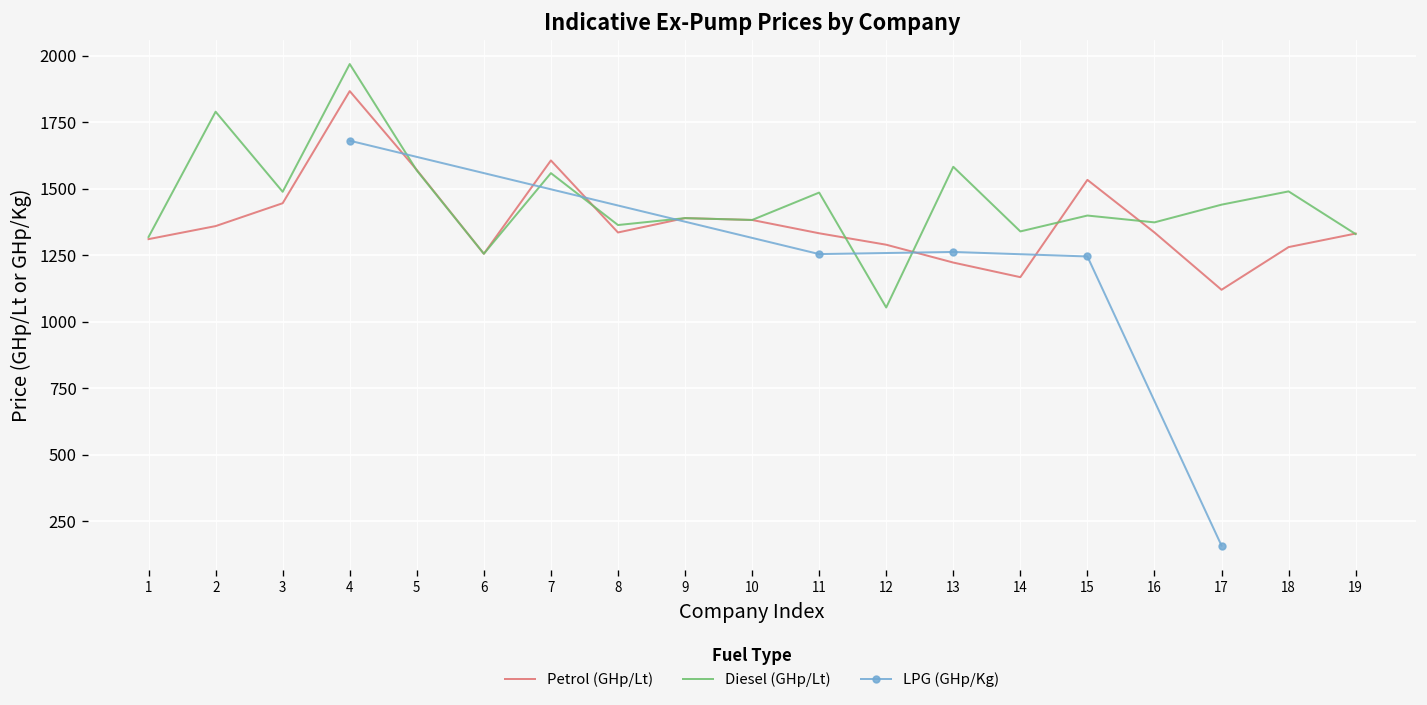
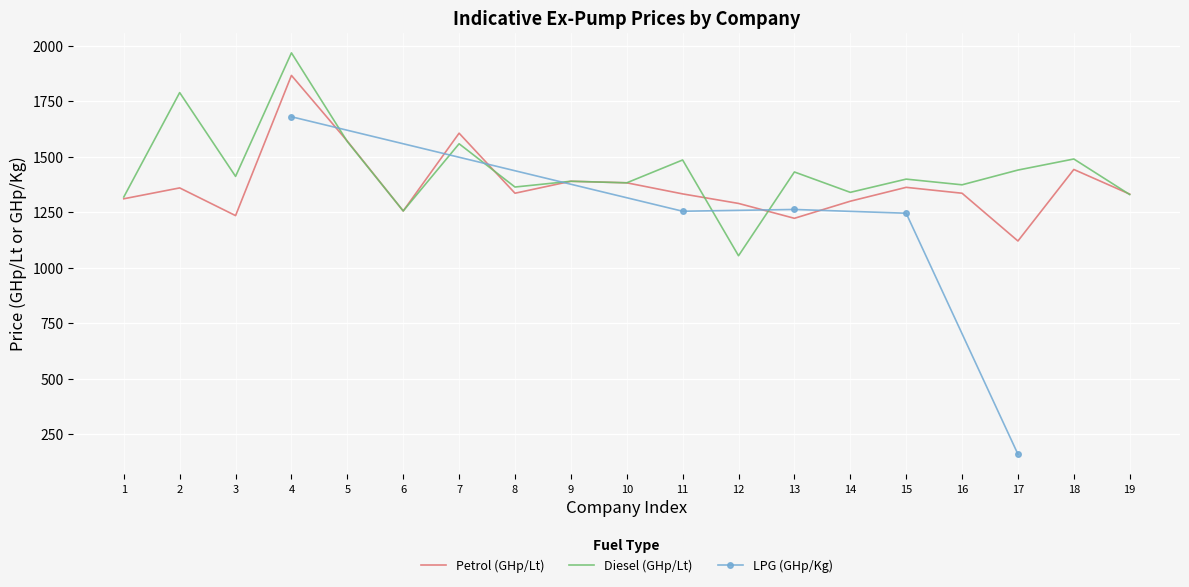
  {
    "Petrol (GHp/Lt)": {
      "2": 1360,
-     "3": 1450,
+     "3": 1240,
      "4": 1870,
      "7": 1610,
      "8": 1340,
      "11": 1330,
      "12": 1290,
      "13": 1220,
-     "14": 1170,
-     "15": 1530,
+     "14": 1300,
+     "15": 1360,
      "16": 1340,
      "17": 1120,
-     "18": 1280
+     "18": 1440
    },
    "Diesel (GHp/Lt)": {
      "2": 1790,
-     "3": 1490,
+     "3": 1410,
      "4": 1970,
      "7": 1560,
      "8": 1360,
      "11": 1490,
      "12": 1050,
-     "13": 1580,
+     "13": 1430,
      "14": 1340,
      "15": 1400,
      "16": 1370,
      "17": 1440,
      "18": 1490
    },
    "LPG (GHp/Kg)": {
      "4": 1680,
      "11": 1250,
      "13": 1260,
      "15": 1250,
      "17": 160
    }
  }
